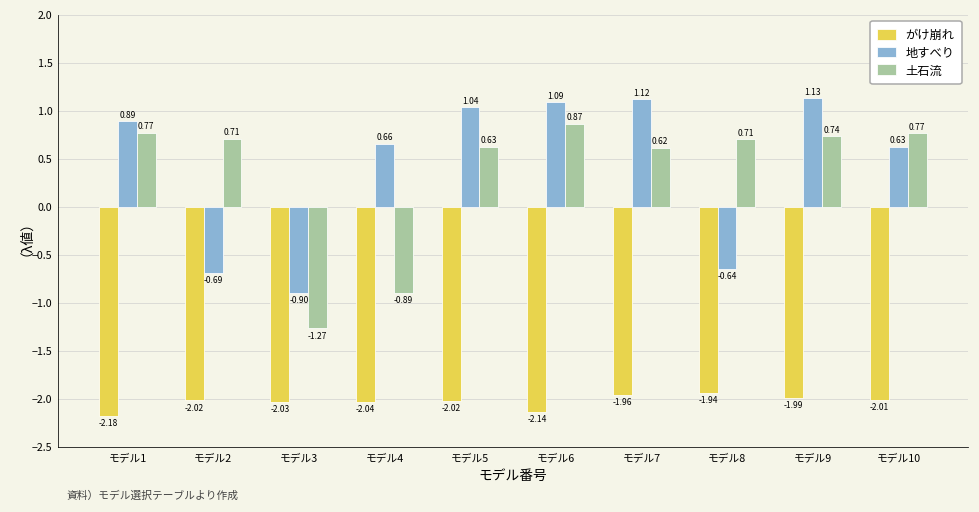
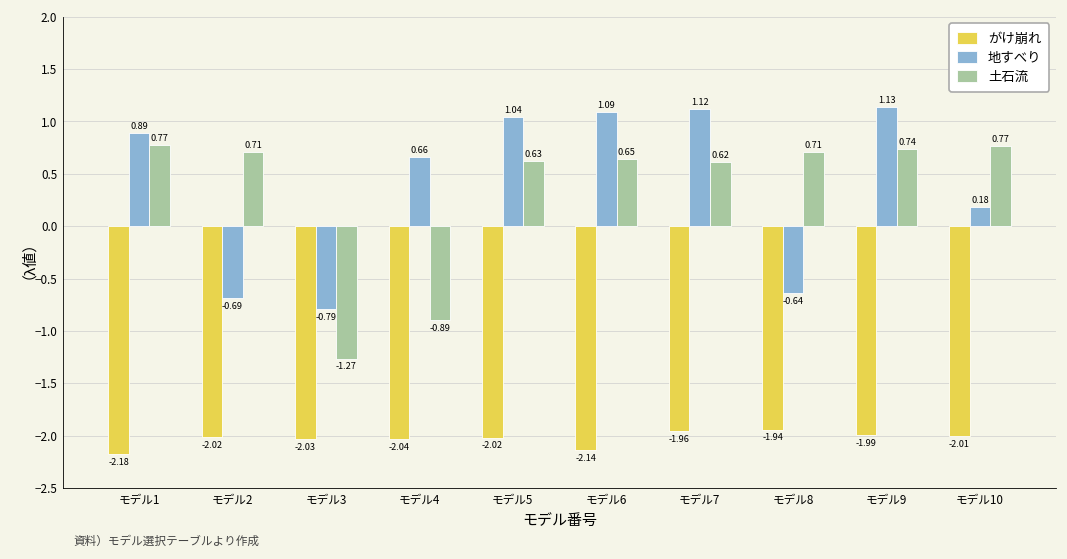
  {
    "がけ崩れ": {
      "モデル1": -2.18,
      "モデル2": -2.02,
      "モデル3": -2.03,
      "モデル4": -2.04,
      "モデル5": -2.02,
      "モデル6": -2.14,
      "モデル7": -1.96,
      "モデル8": -1.94,
      "モデル9": -1.99,
      "モデル10": -2.01
    },
    "地すべり": {
      "モデル1": 0.89,
      "モデル2": -0.69,
-     "モデル3": -0.90,
+     "モデル3": -0.79,
      "モデル4": 0.66,
      "モデル5": 1.04,
      "モデル6": 1.09,
      "モデル7": 1.12,
      "モデル8": -0.64,
      "モデル9": 1.13,
-     "モデル10": 0.63
+     "モデル10": 0.18
    },
    "土石流": {
      "モデル1": 0.77,
      "モデル2": 0.71,
      "モデル3": -1.27,
      "モデル4": -0.89,
      "モデル5": 0.63,
-     "モデル6": 0.87,
+     "モデル6": 0.65,
      "モデル7": 0.62,
      "モデル8": 0.71,
      "モデル9": 0.74,
      "モデル10": 0.77
    }
  }
